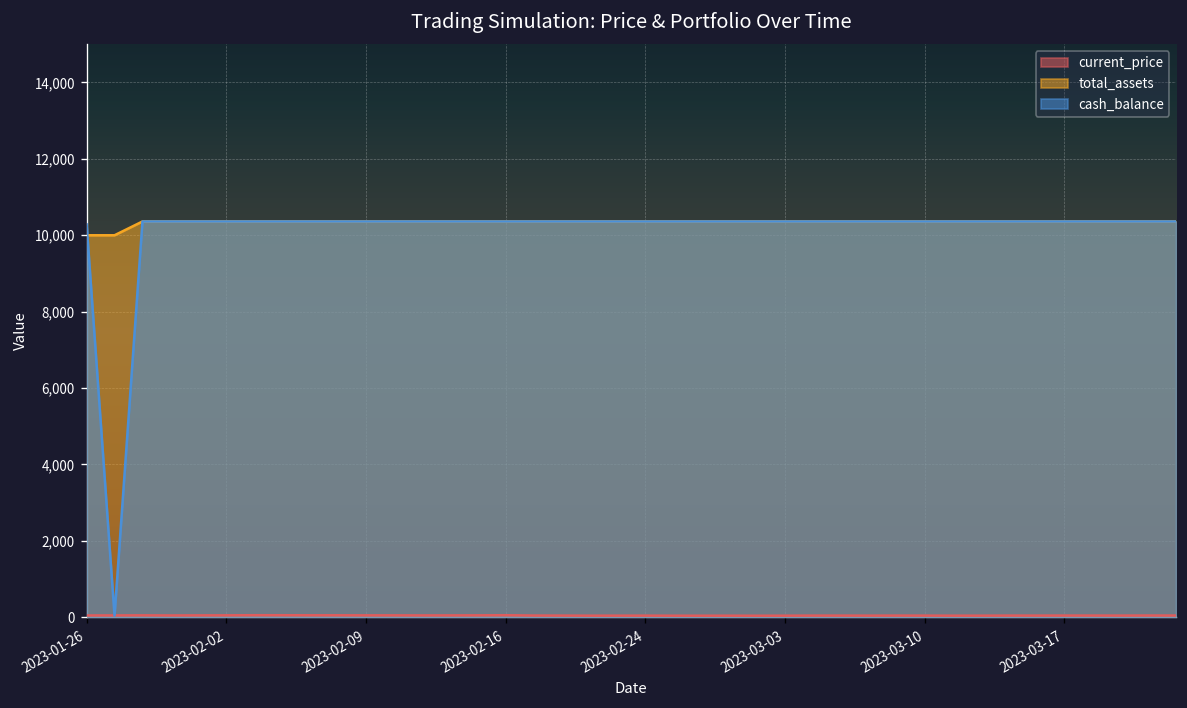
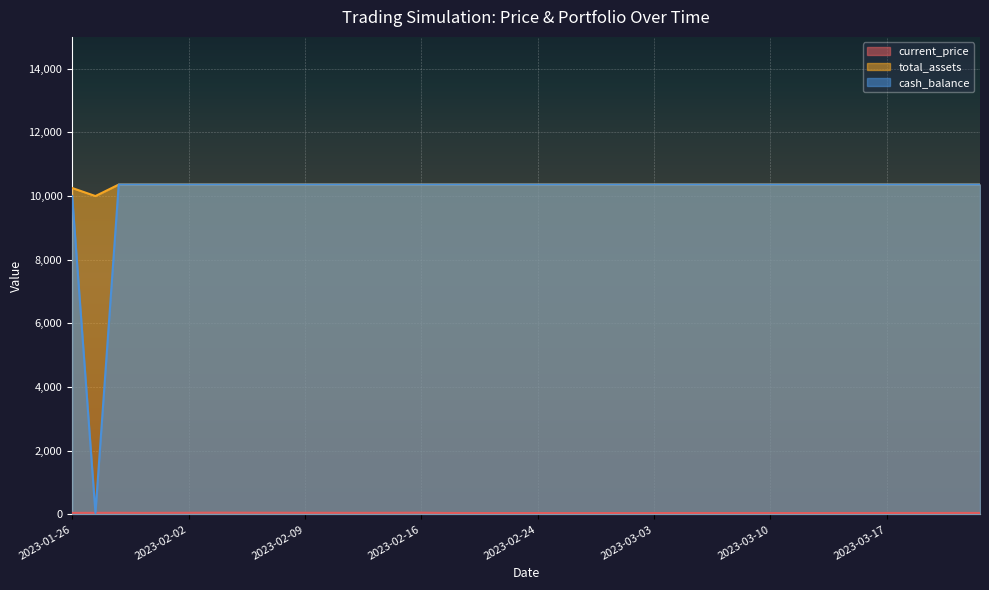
  {
    "current_price": {
      "2023-01-26": "0",
      "2023-02-02": "100",
      "2023-02-09": "0",
      "2023-02-16": "100",
      "2023-02-24": "0",
      "2023-03-03": "0",
      "2023-03-10": "0",
      "2023-03-17": "0"
    },
    "total_assets": {
-     "2023-01-26": "10,000"
+     "2023-01-26": "10,300"
    },
    "cash_balance": {
-     "2023-01-26": "10,300"
+     "2023-01-26": "10,000"
    }
  }
